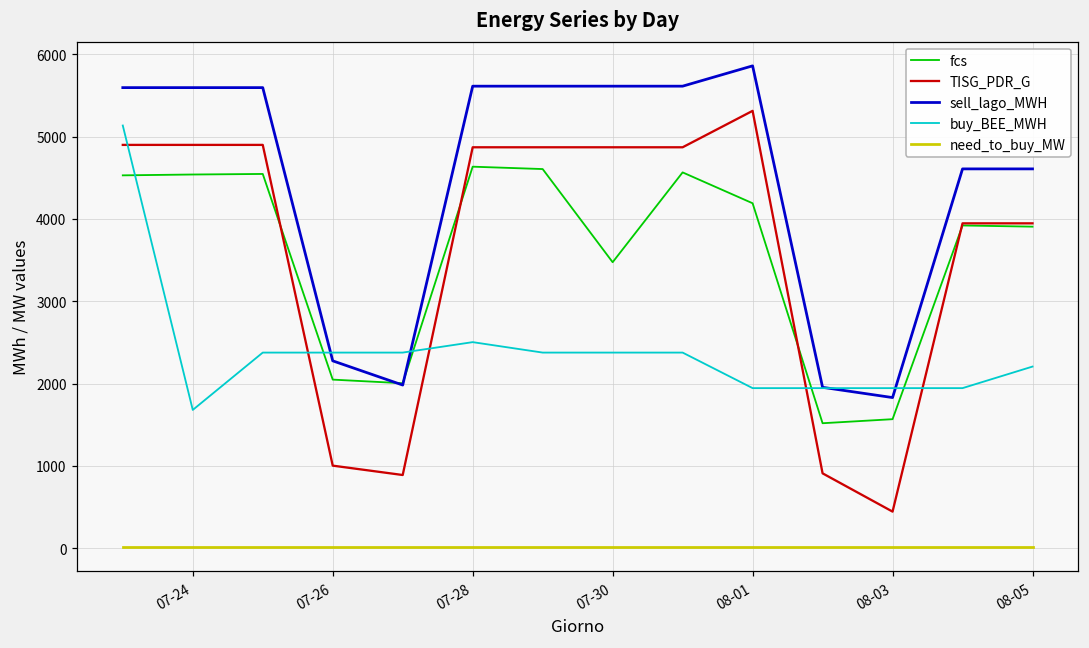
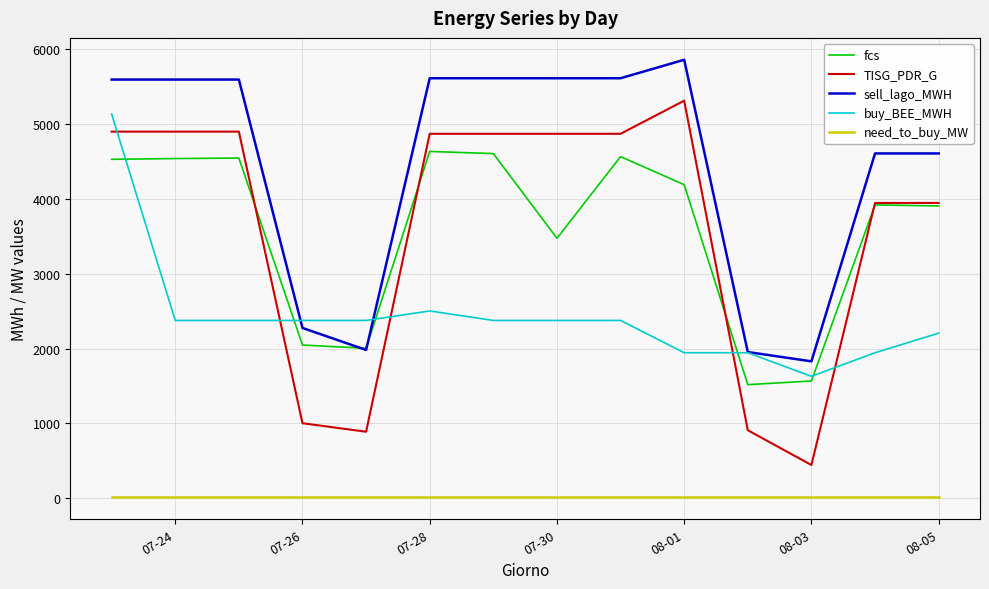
  {
    "fcs": {
      "07-24": 4500,
      "07-26": 2000,
      "07-28": 4600,
      "07-30": 3500,
      "08-01": 4200,
      "08-03": 1600,
      "08-05": 3900
    },
    "TISG_PDR_G": {
      "07-24": 4900,
      "07-26": 1000,
      "07-28": 4900,
      "07-30": 4900,
      "08-01": 5300,
      "08-03": 400,
      "08-05": 3900
    },
    "sell_lago_MWH": {
      "07-24": 5600,
      "07-26": 2300,
      "07-28": 5600,
      "07-30": 5600,
      "08-01": 5900,
      "08-03": 1800,
      "08-05": 4600
    },
    "buy_BEE_MWH": {
-     "07-24": 1700,
+     "07-24": 2400,
      "07-26": 2400,
      "07-28": 2500,
      "07-30": 2400,
      "08-01": 1900,
-     "08-03": 1900,
+     "08-03": 1600,
      "08-05": 2200
    },
    "need_to_buy_MW": {
      "07-24": 0,
      "07-26": 0,
      "07-28": 0,
      "07-30": 0,
      "08-01": 0,
      "08-03": 0,
      "08-05": 0
    }
  }
